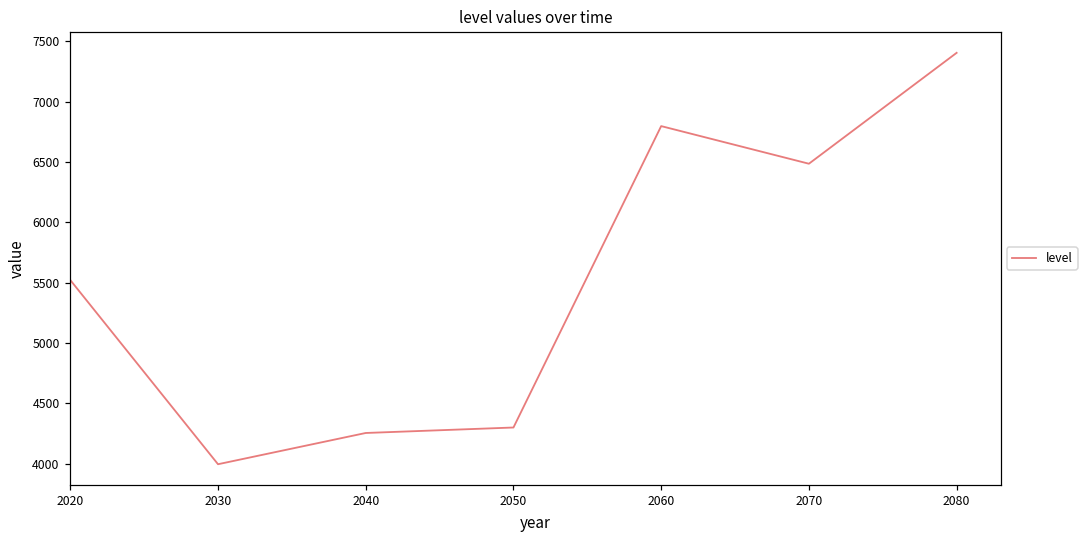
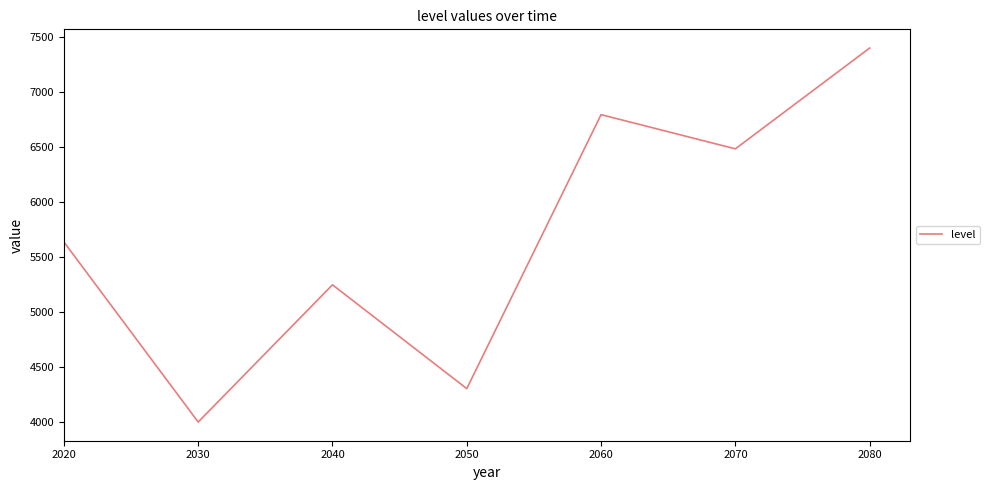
  {
-   "2020": 5520,
+   "2020": 5640,
    "2030": 4000,
-   "2040": 4250,
+   "2040": 5250,
    "2050": 4300,
    "2060": 6800,
    "2070": 6480,
    "2080": 7400
  }
